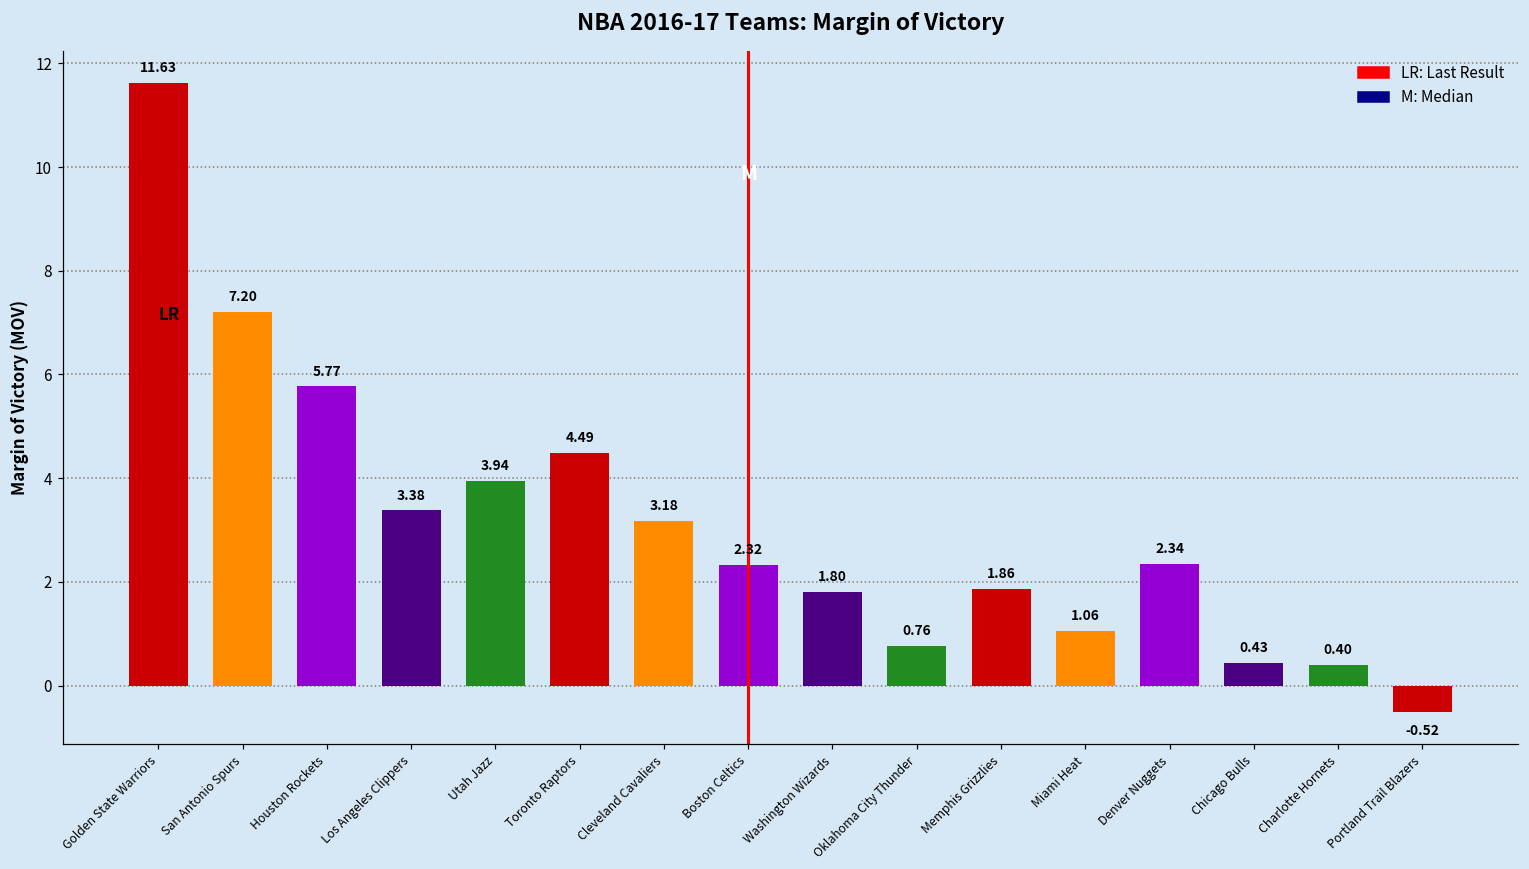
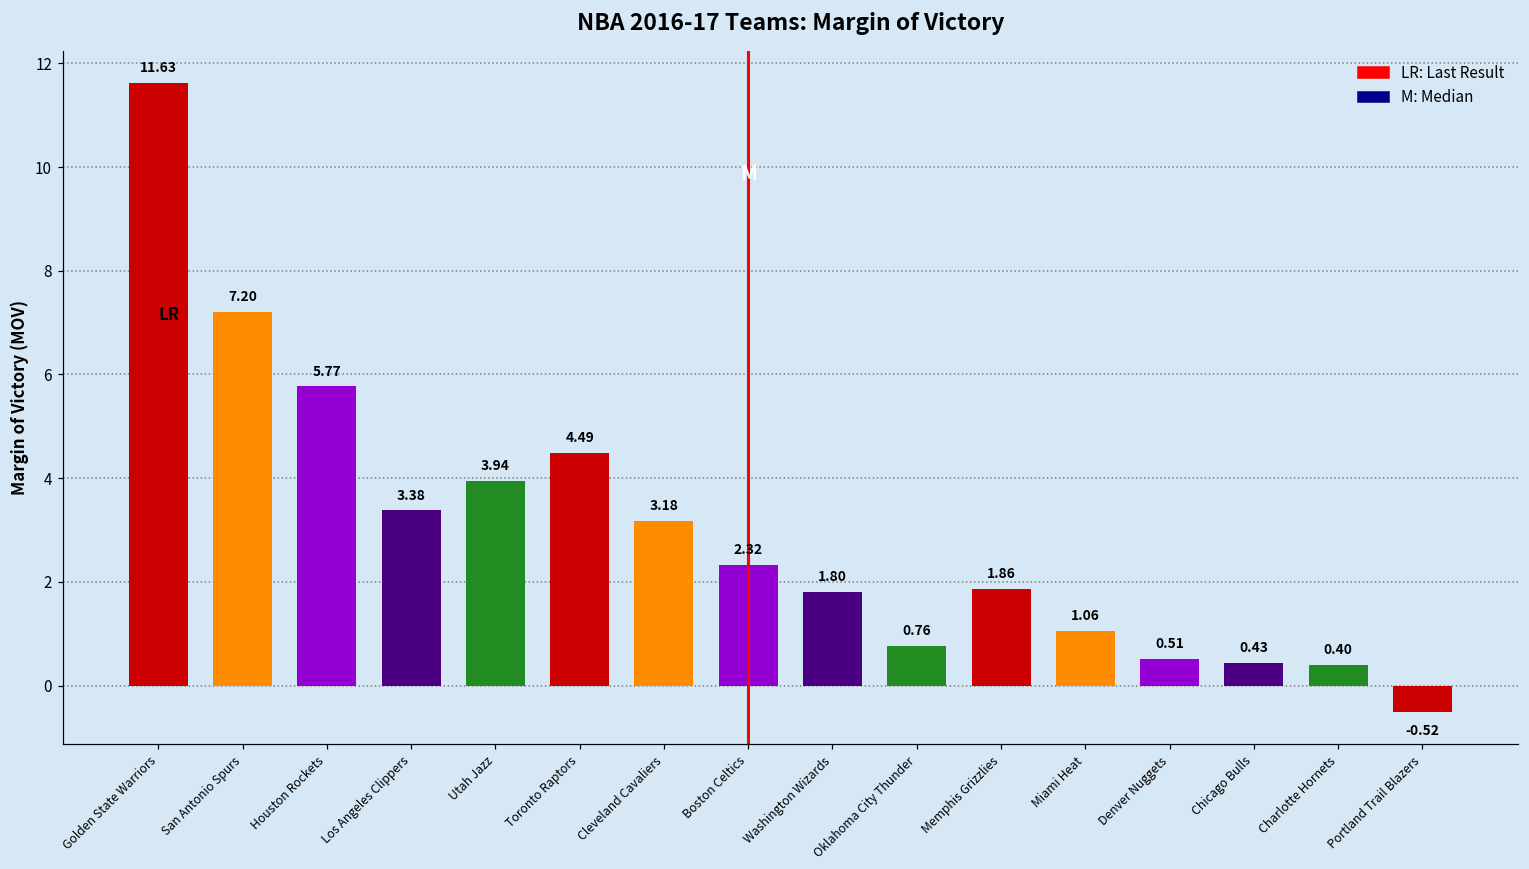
  {
    "Golden State Warriors": 11.63,
    "San Antonio Spurs": 7.20,
    "Houston Rockets": 5.77,
    "Los Angeles Clippers": 3.38,
    "Utah Jazz": 3.94,
    "Toronto Raptors": 4.49,
    "Cleveland Cavaliers": 3.18,
    "Boston Celtics": 2.32,
    "Washington Wizards": 1.80,
    "Oklahoma City Thunder": 0.76,
    "Memphis Grizzlies": 1.86,
    "Miami Heat": 1.06,
-   "Denver Nuggets": 2.34,
+   "Denver Nuggets": 0.51,
    "Chicago Bulls": 0.43,
    "Charlotte Hornets": 0.40,
    "Portland Trail Blazers": -0.52
  }
